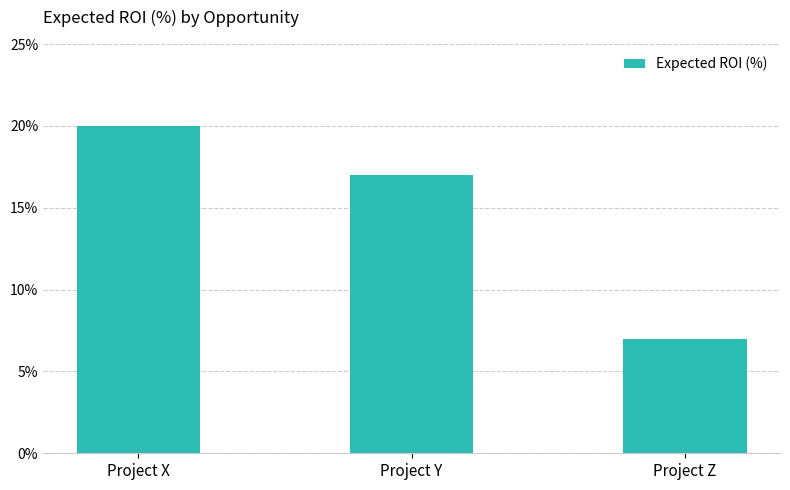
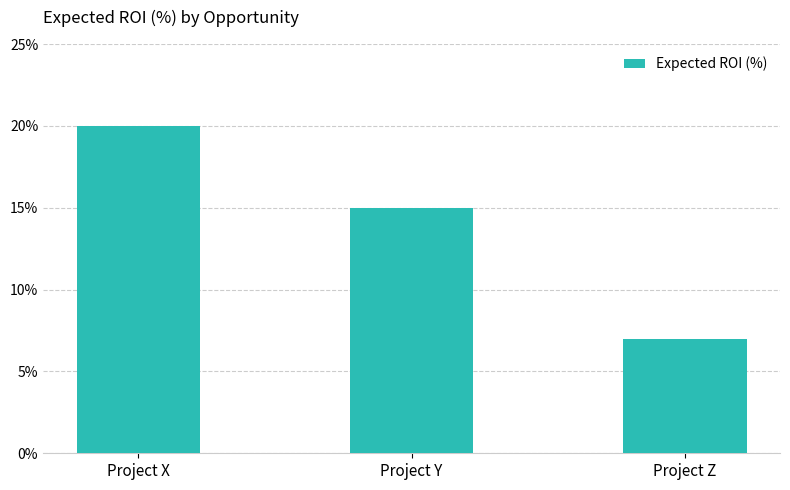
  {
    "Project X": "20%",
-   "Project Y": "17%",
+   "Project Y": "15%",
    "Project Z": "7%"
  }
